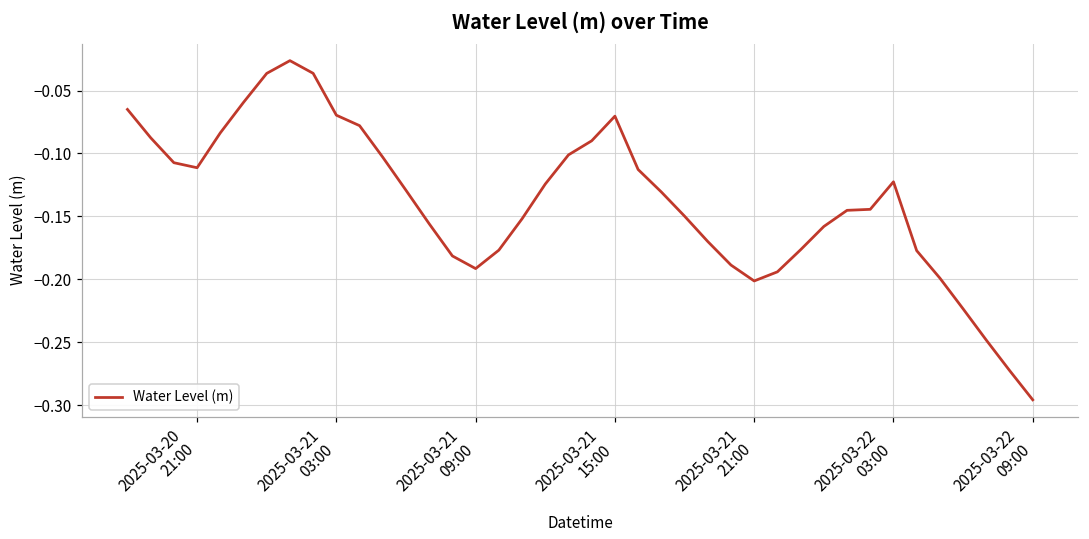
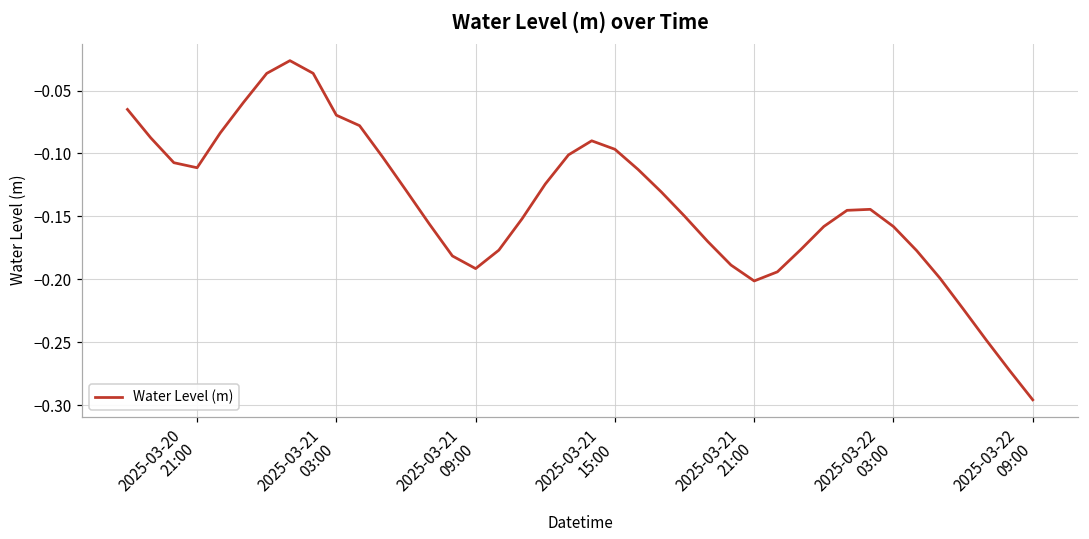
  {
    "2025-03-20 21:00": -0.111,
    "2025-03-21 03:00": -0.070,
    "2025-03-21 09:00": -0.191,
-   "2025-03-21 15:00": -0.070,
+   "2025-03-21 15:00": -0.097,
    "2025-03-21 21:00": -0.201,
-   "2025-03-22 03:00": -0.122,
+   "2025-03-22 03:00": -0.158,
    "2025-03-22 09:00": -0.296
  }
